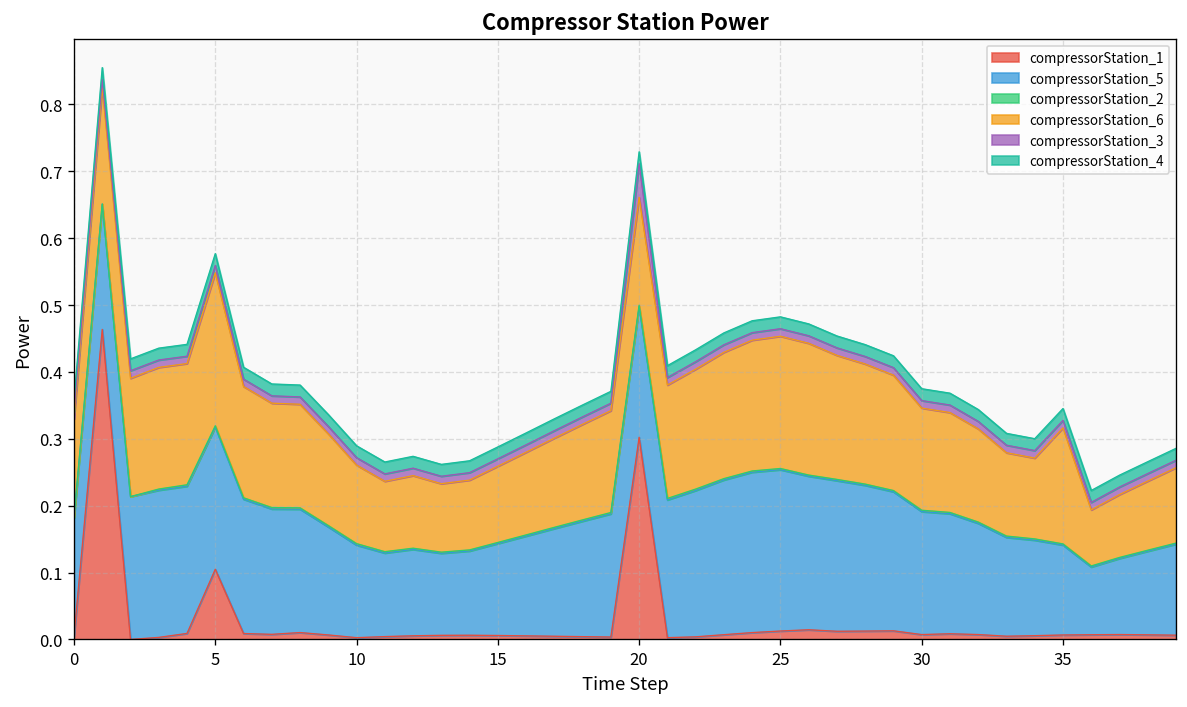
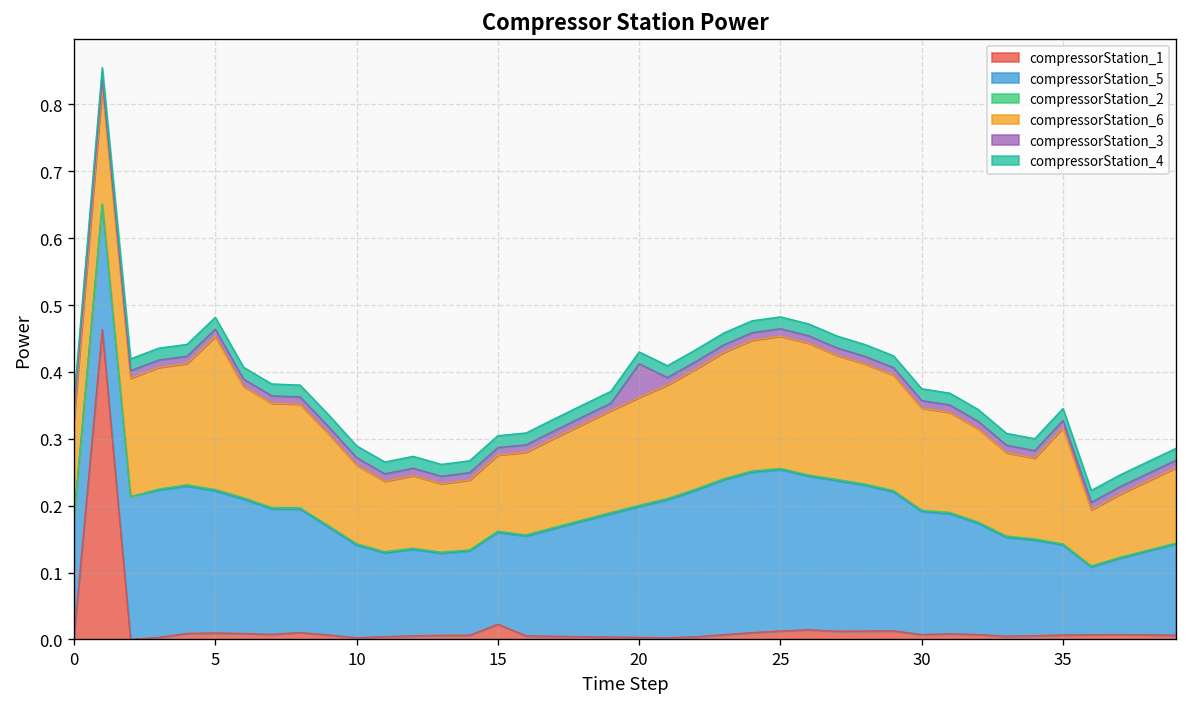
  {
    "compressorStation_1": {
      "0": 0.00,
-     "5": 0.10,
+     "5": 0.01,
      "10": 0.00,
-     "15": 0.01,
-     "20": 0.30,
+     "15": 0.02,
+     "20": 0.00,
      "25": 0.01,
      "30": 0.01,
      "35": 0.01
    },
    "compressorStation_6": {
      "0": 0.15,
      "5": 0.23,
      "10": 0.12,
      "15": 0.11,
      "20": 0.16,
      "25": 0.20,
      "30": 0.15,
      "35": 0.17
    },
    "compressorStation_3": {
      "0": 0.01,
      "5": 0.01,
      "10": 0.01,
      "15": 0.01,
      "20": 0.05,
      "25": 0.01,
      "30": 0.01,
      "35": 0.01
    }
  }
